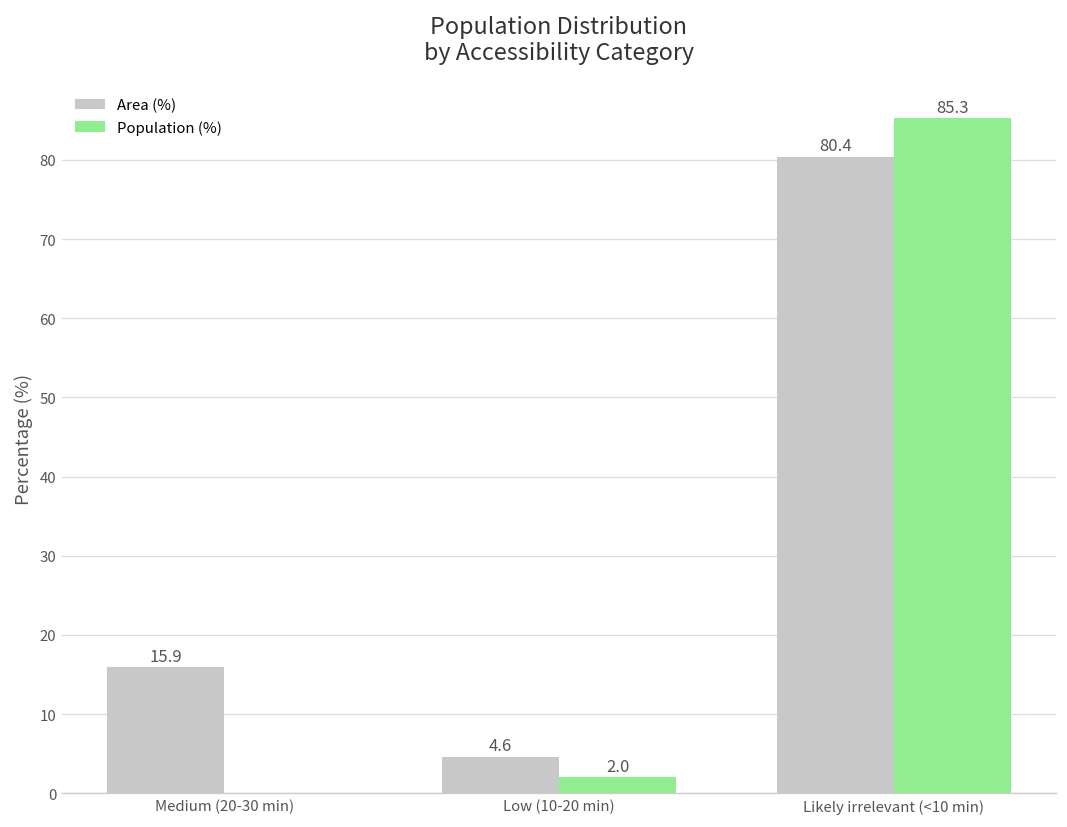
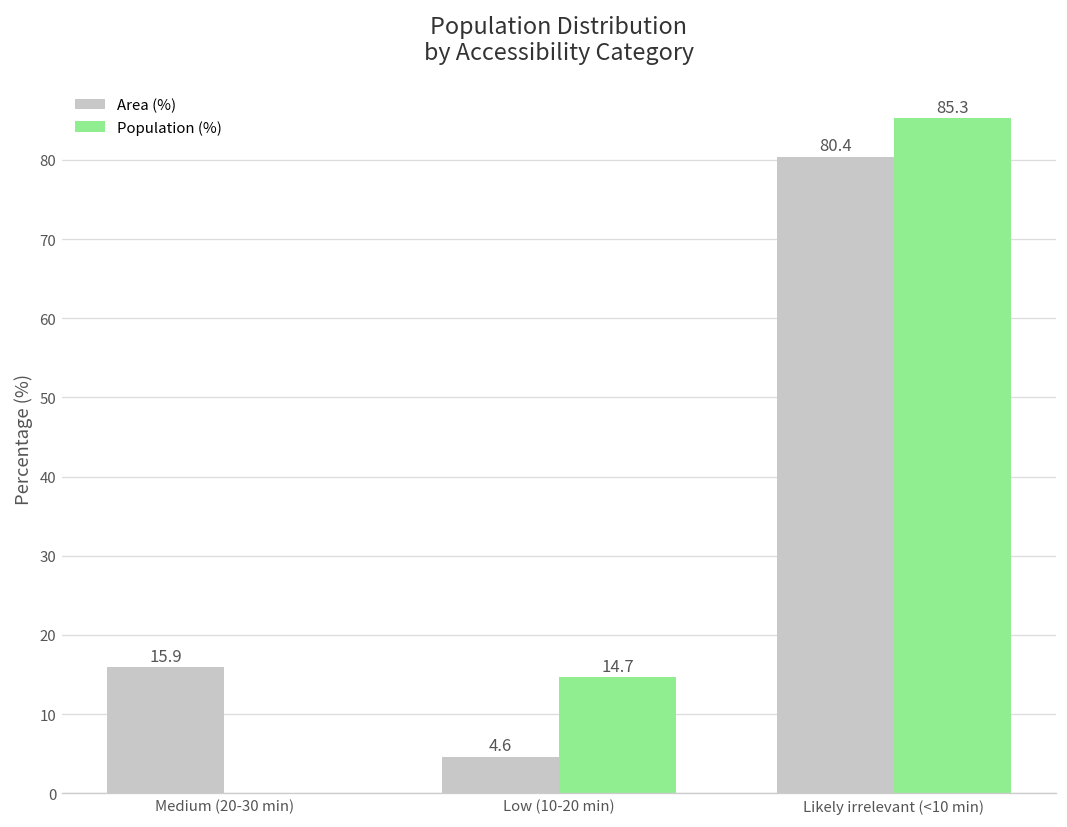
  {
    "Area (%)": {
      "Medium (20-30 min)": 15.9,
      "Low (10-20 min)": 4.6,
      "Likely irrelevant (<10 min)": 80.4
    },
    "Population (%)": {
-     "Low (10-20 min)": 2.0,
+     "Low (10-20 min)": 14.7,
      "Likely irrelevant (<10 min)": 85.3
    }
  }
